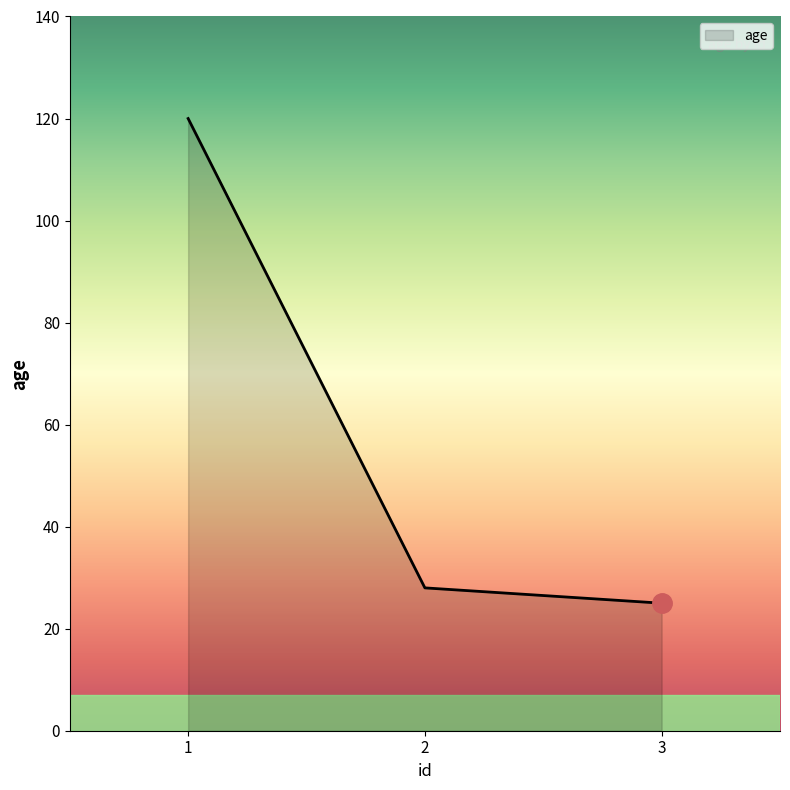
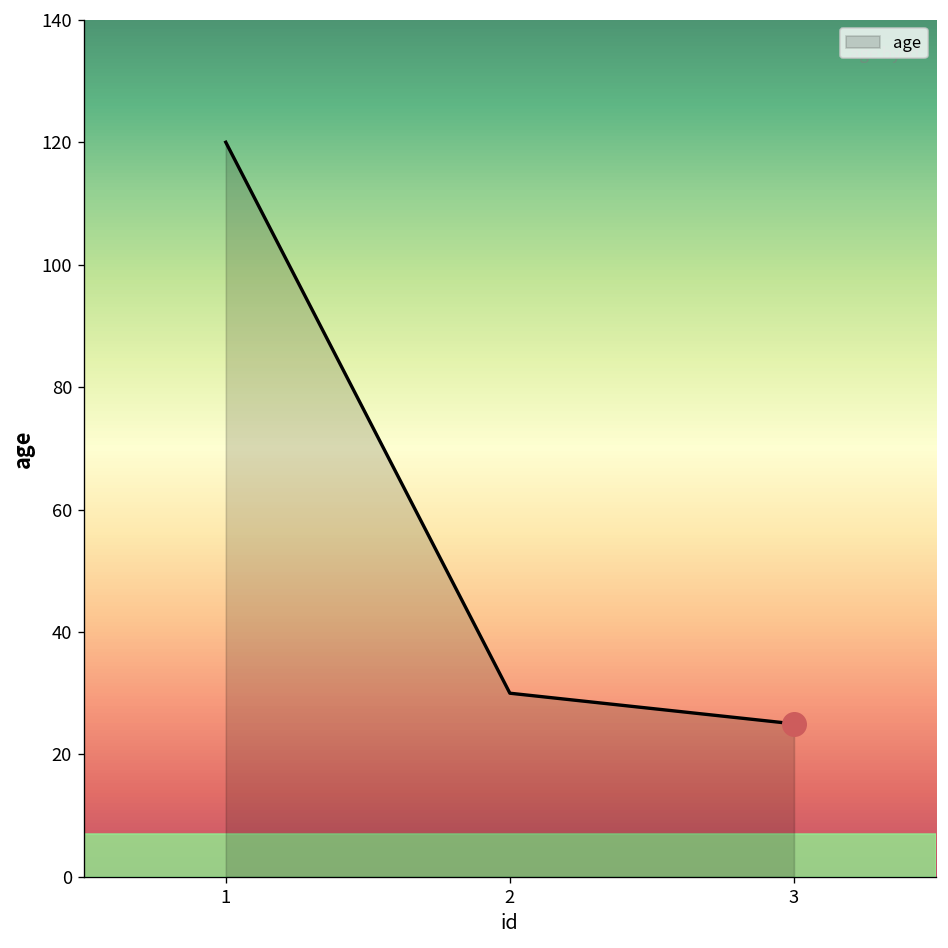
  {
    "age": {
      "1": 120,
-     "2": 28
+     "2": 30
    }
  }
